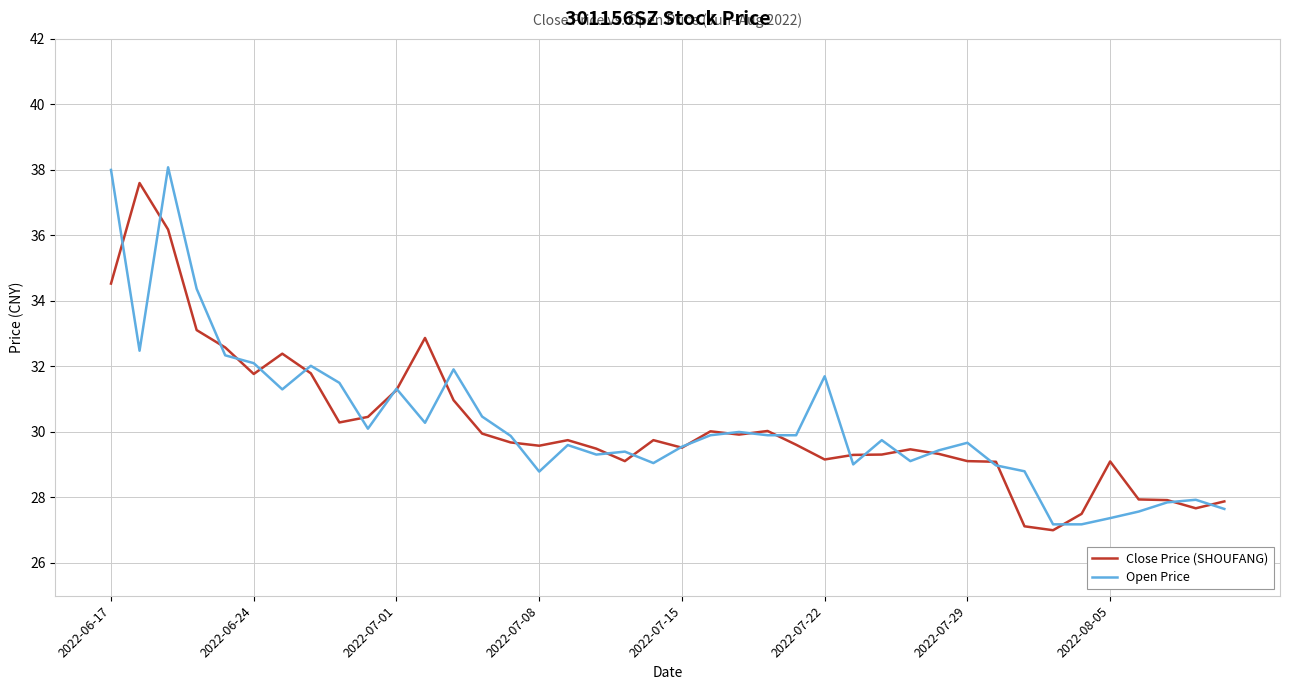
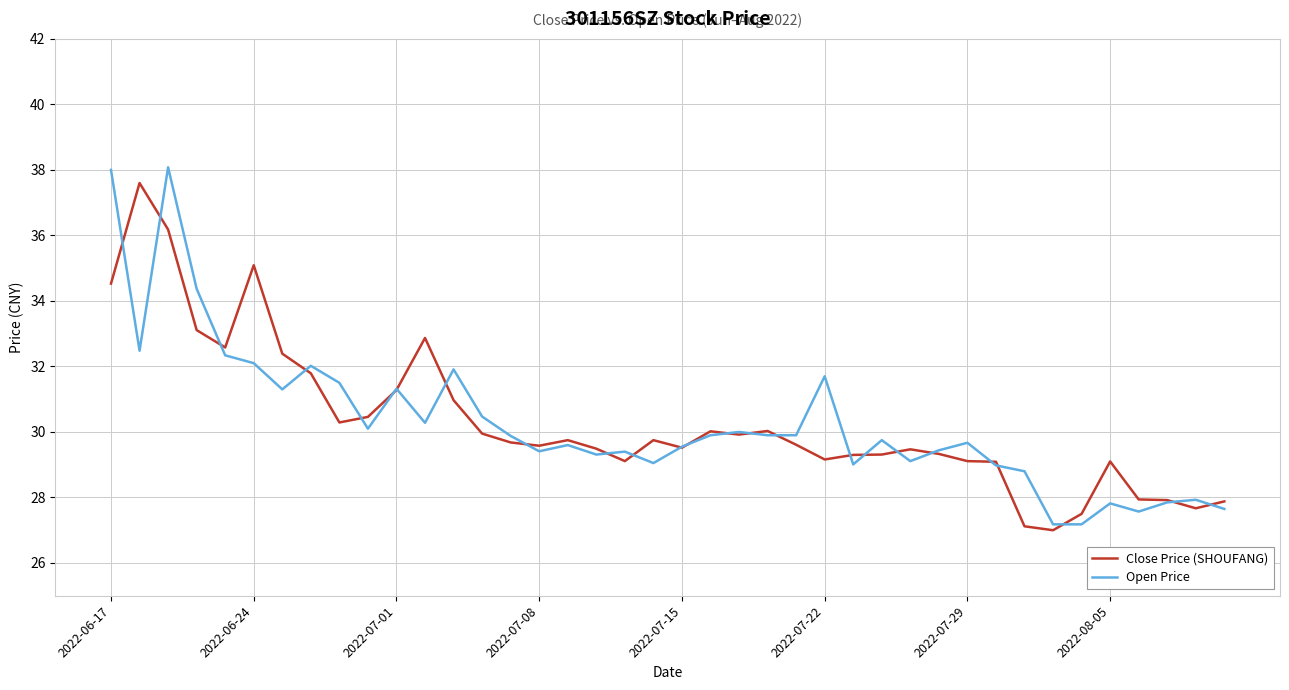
  {
    "Close Price (SHOUFANG)": {
      "2022-06-17": 34.5,
-     "2022-06-24": 31.8,
+     "2022-06-24": 35.1,
      "2022-07-08": 29.6,
      "2022-07-22": 29.2,
      "2022-07-29": 29.1,
      "2022-08-05": 29.1
    },
    "Open Price": {
      "2022-06-17": 38.0,
      "2022-06-24": 32.1,
-     "2022-07-08": 28.8,
+     "2022-07-08": 29.4,
      "2022-07-22": 31.7,
      "2022-07-29": 29.7,
-     "2022-08-05": 27.4
+     "2022-08-05": 27.8
    }
  }
